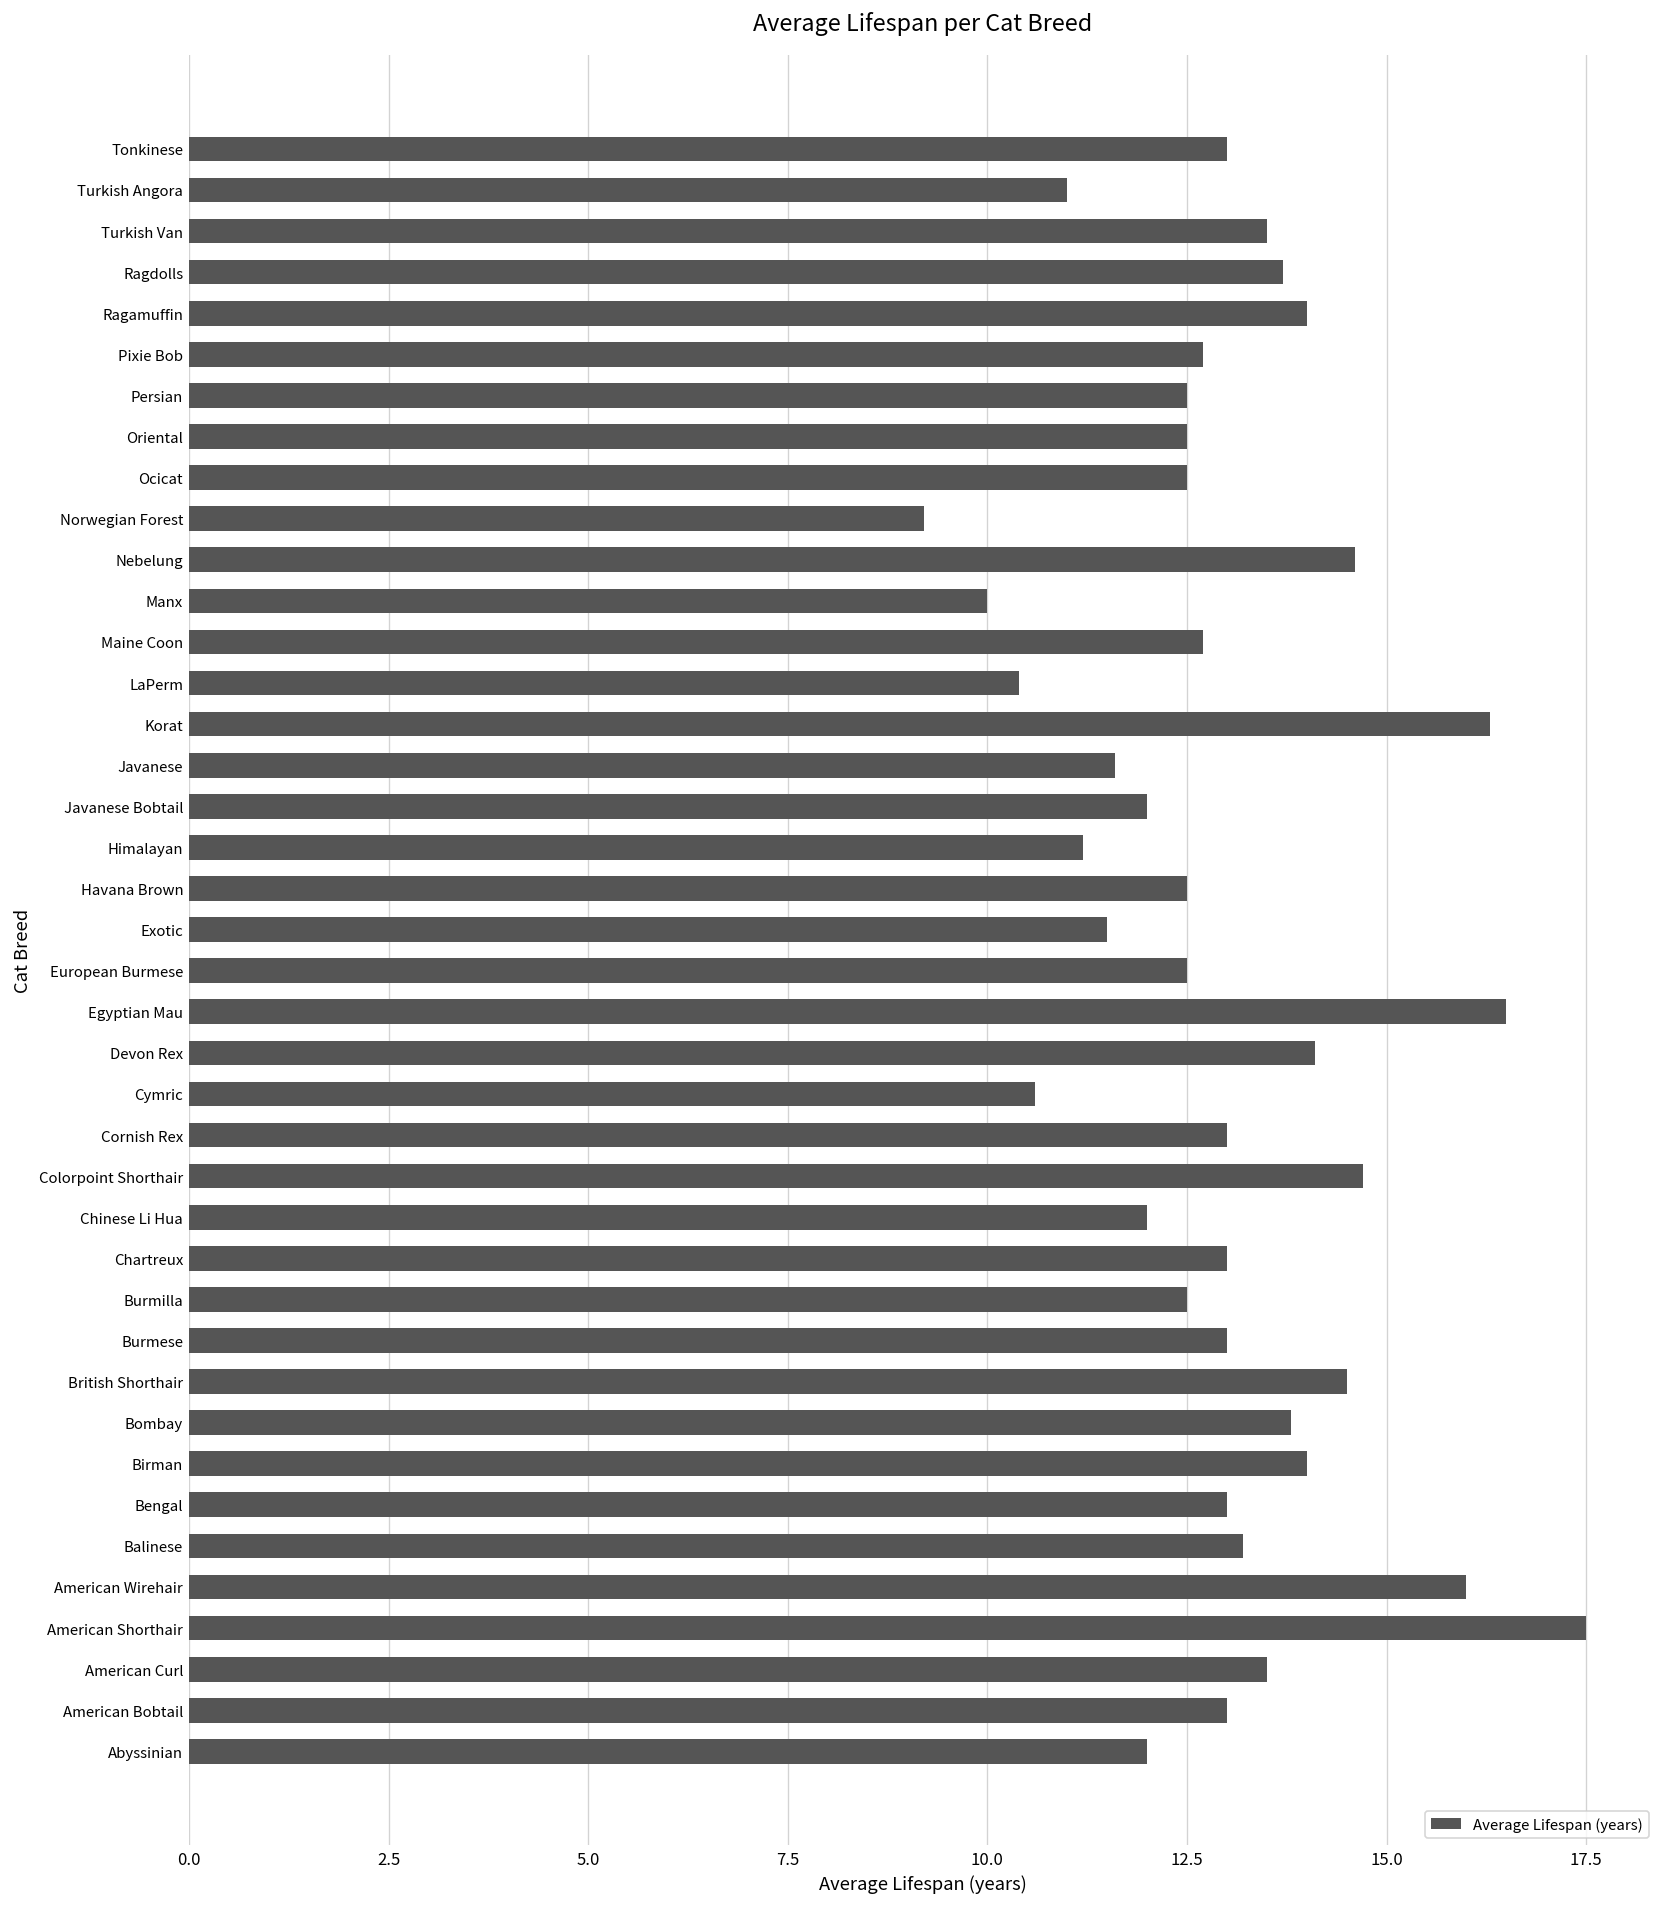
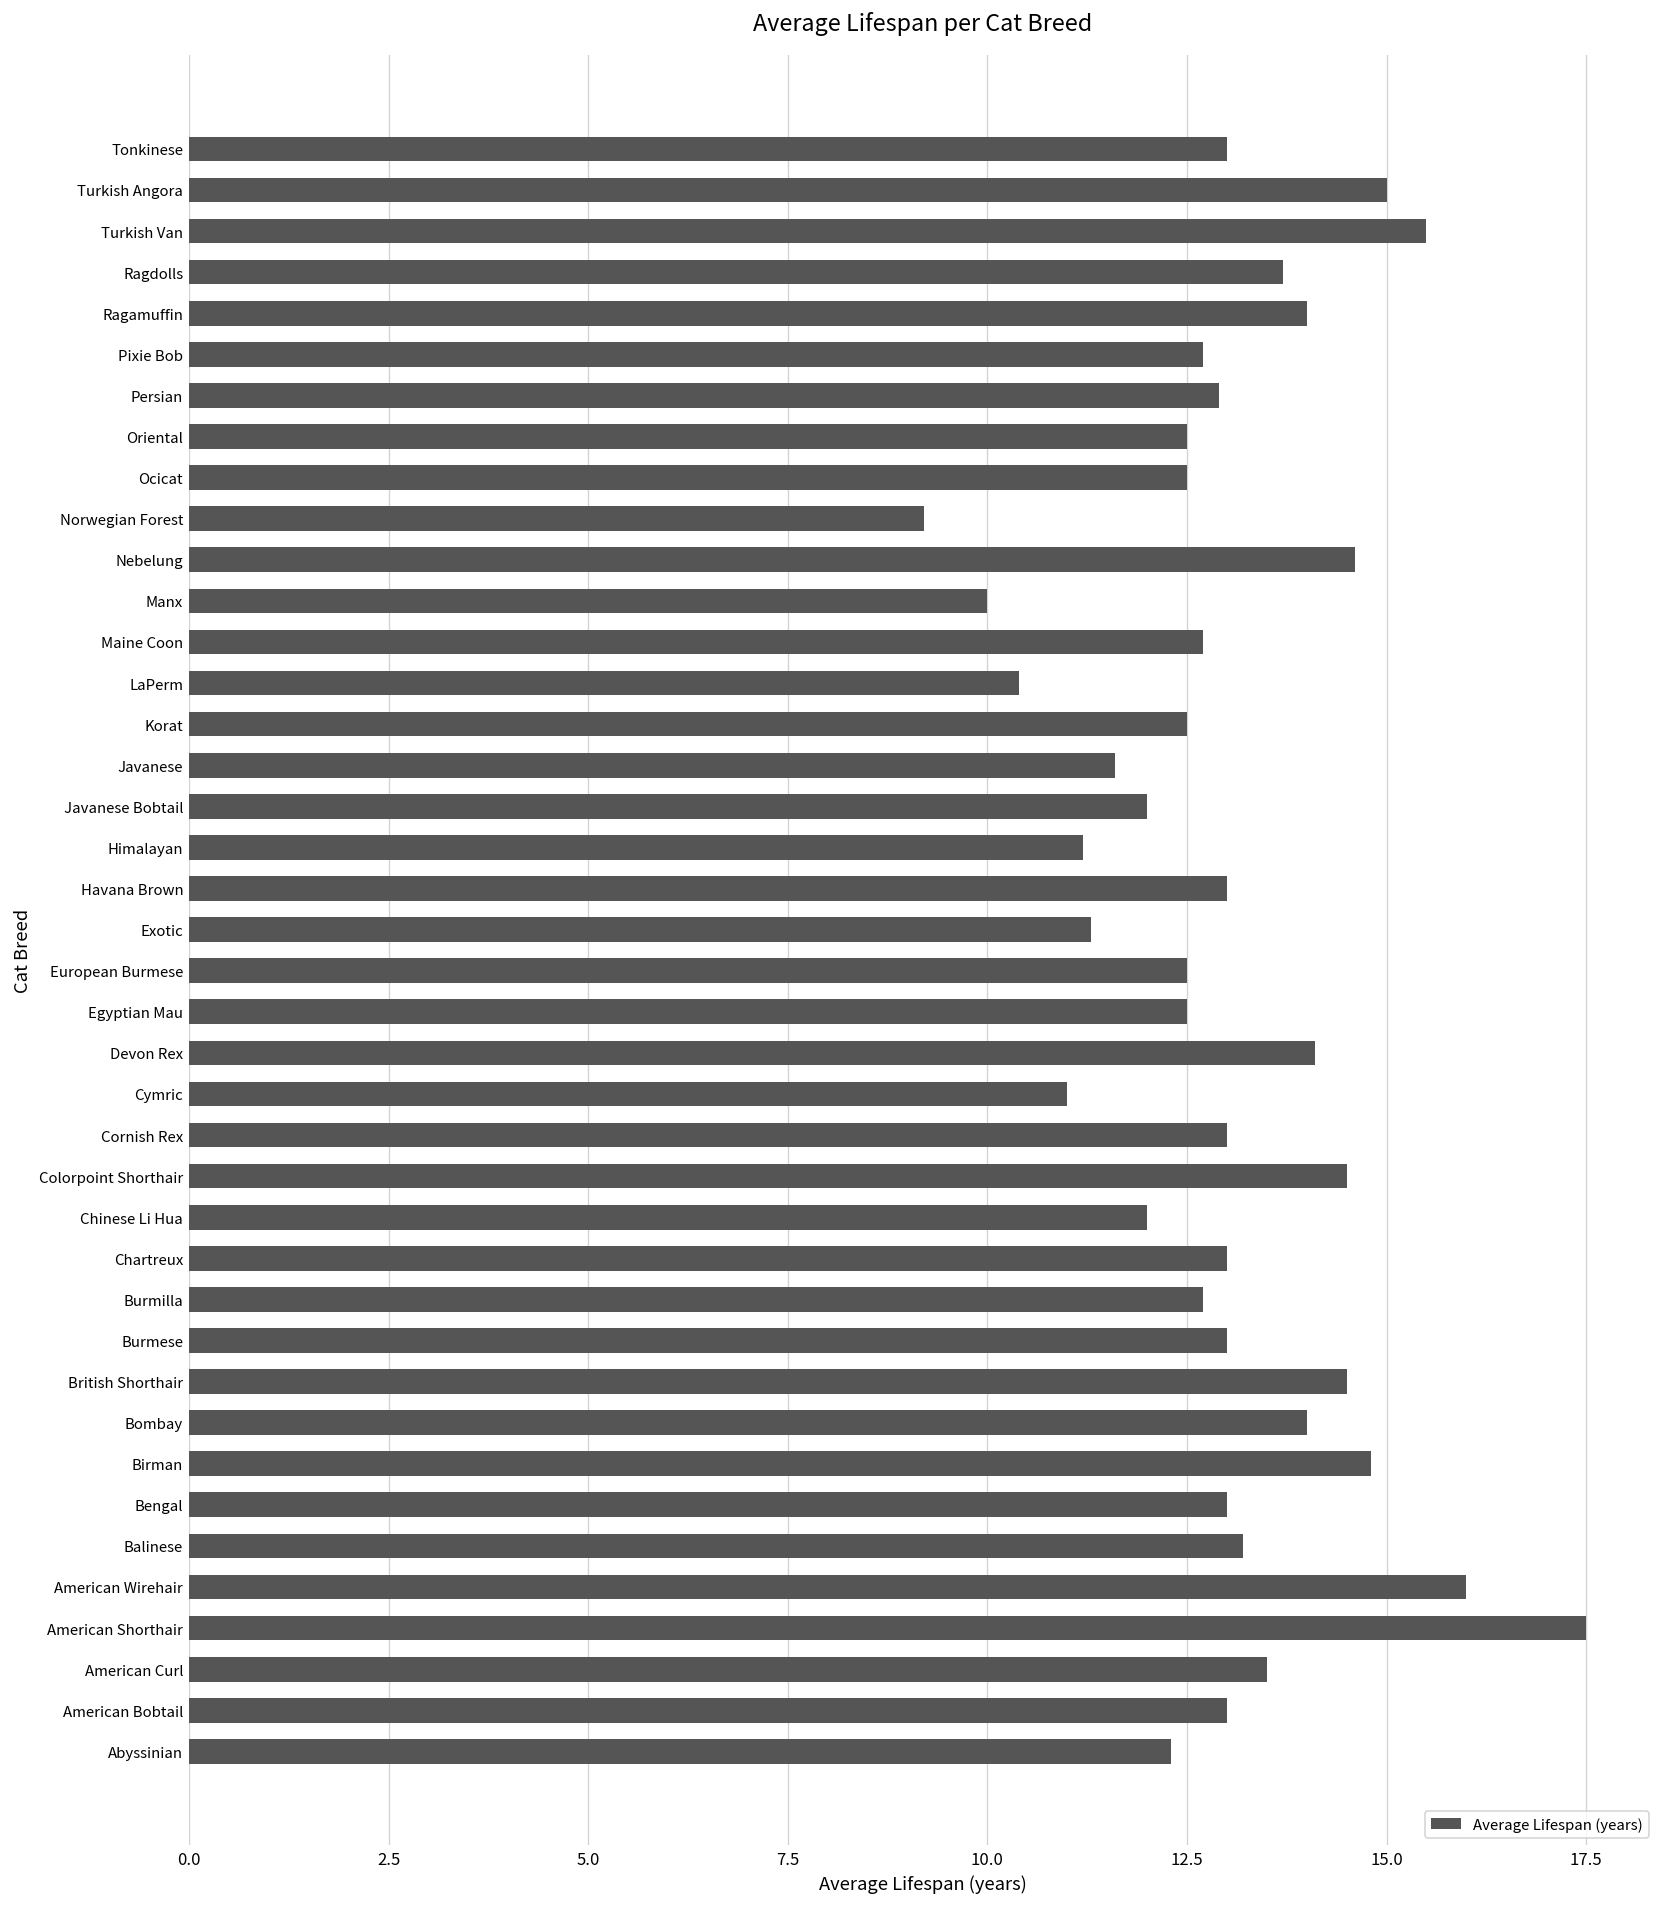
  {
    "Tonkinese": 13.0,
-   "Turkish Angora": 11,
-   "Turkish Van": 13.5,
+   "Turkish Angora": 15,
+   "Turkish Van": 15.5,
    "Ragdolls": 13.7,
    "Ragamuffin": 14.0,
    "Pixie Bob": 12.7,
-   "Persian": 12.5,
+   "Persian": 12.9,
    "Oriental": 12.5,
    "Ocicat": 12.5,
    "Norwegian Forest": 9.2,
    "Nebelung": 14.6,
    "Manx": 10.0,
    "Maine Coon": 12.7,
    "LaPerm": 10.4,
-   "Korat": 16.3,
+   "Korat": 12.5,
    "Javanese": 11.6,
    "Javanese Bobtail": 12.0,
    "Himalayan": 11.2,
-   "Havana Brown": 12.5,
-   "Exotic": 11.5,
+   "Havana Brown": 13.0,
+   "Exotic": 11.3,
    "European Burmese": 12.5,
-   "Egyptian Mau": 16.5,
+   "Egyptian Mau": 12.5,
    "Devon Rex": 14.1,
-   "Cymric": 10.6,
+   "Cymric": 11.0,
    "Cornish Rex": 13.0,
-   "Colorpoint Shorthair": 14.7,
+   "Colorpoint Shorthair": 14.5,
    "Chinese Li Hua": 12.0,
    "Chartreux": 13.0,
-   "Burmilla": 12.5,
+   "Burmilla": 12.7,
    "Burmese": 13.0,
    "British Shorthair": 14.5,
-   "Bombay": 13.8,
-   "Birman": 14.0,
+   "Bombay": 14.0,
+   "Birman": 14.8,
    "Bengal": 13.0,
    "Balinese": 13.2,
    "American Wirehair": 16.0,
    "American Shorthair": 17.5,
    "American Curl": 13.5,
    "American Bobtail": 13.0,
-   "Abyssinian": 12.0
+   "Abyssinian": 12.3
  }
